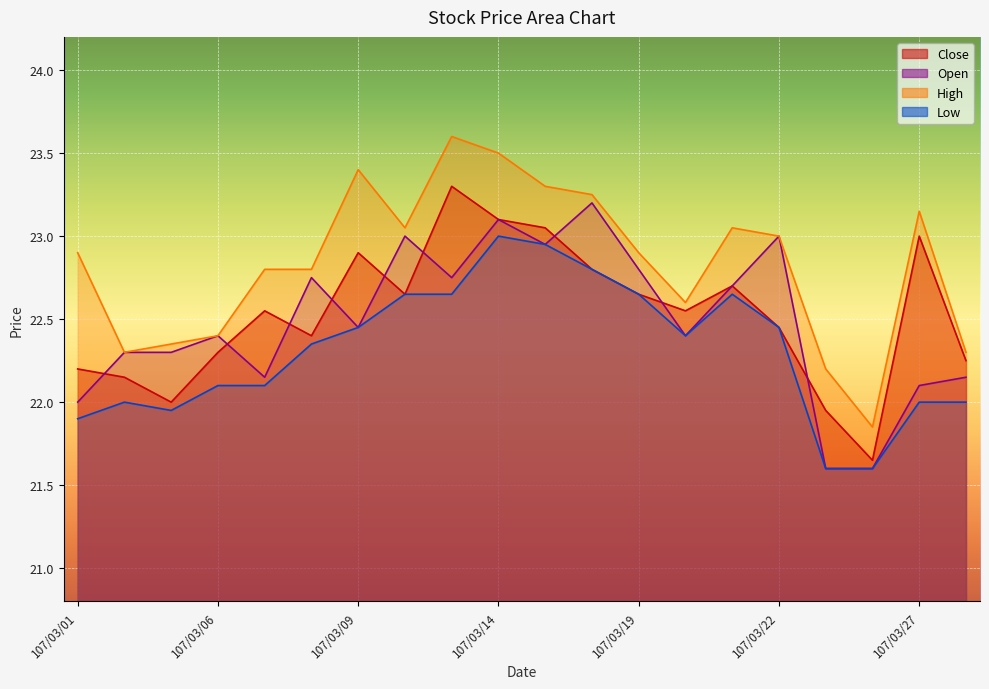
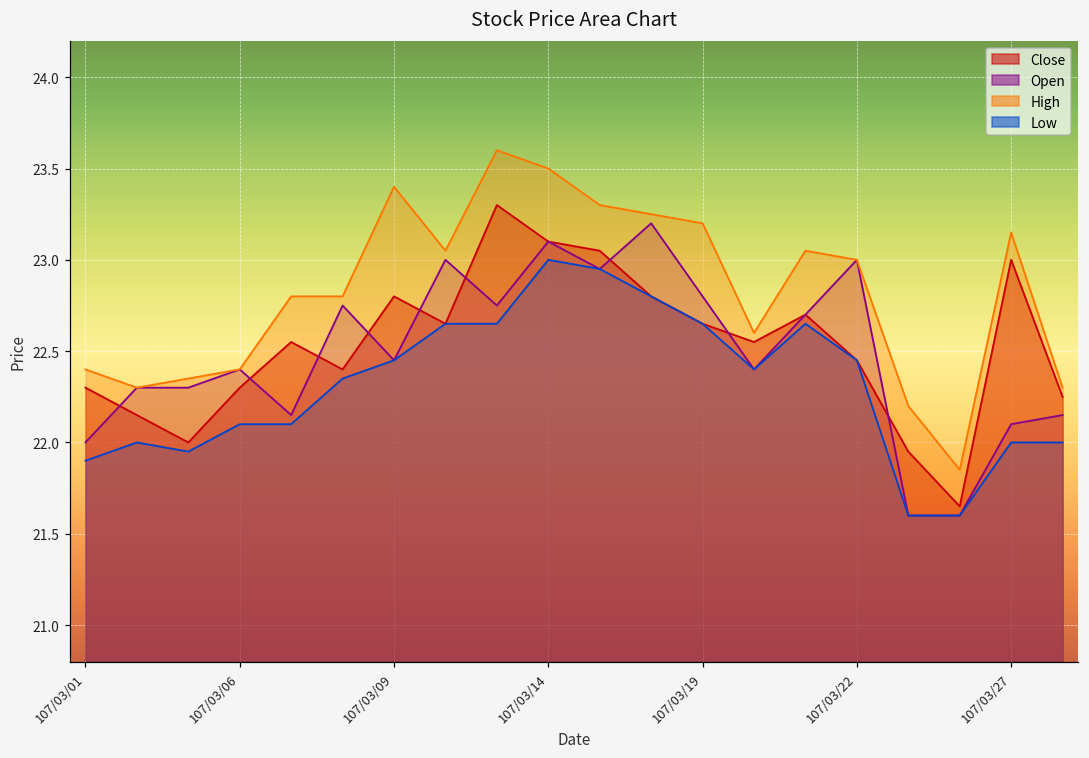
  {
    "Close": {
-     "107/03/01": 22.2,
+     "107/03/01": 22.3,
      "107/03/06": 22.3,
-     "107/03/09": 22.9,
+     "107/03/09": 22.8,
      "107/03/27": 23.0
    },
    "High": {
-     "107/03/01": 22.9,
+     "107/03/01": 22.4,
      "107/03/09": 23.4,
      "107/03/14": 23.5,
-     "107/03/19": 22.9,
+     "107/03/19": 23.2,
      "107/03/27": 23.15
    }
  }
